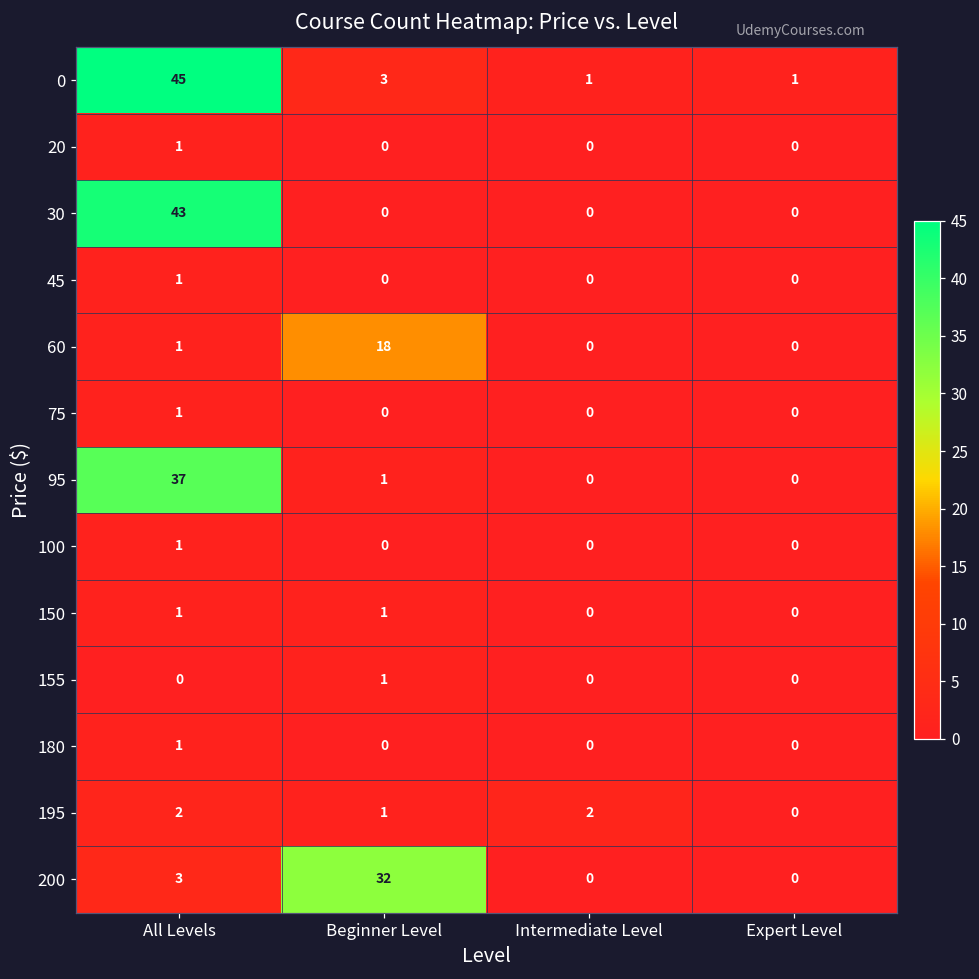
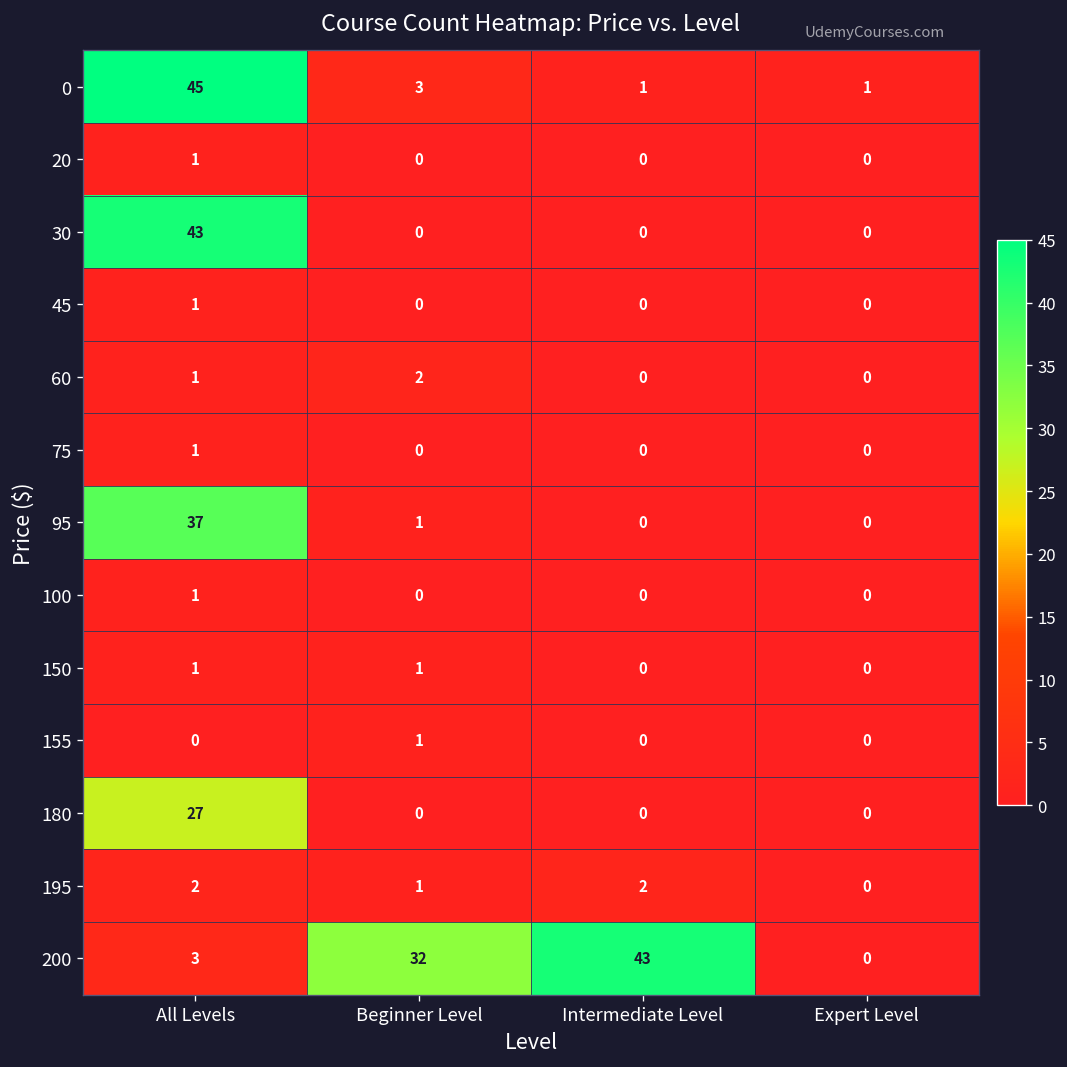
  {
    "0": {
      "All Levels": 45,
      "Beginner Level": 3,
      "Intermediate Level": 1,
      "Expert Level": 1
    },
    "20": {
      "All Levels": 1,
      "Beginner Level": 0,
      "Intermediate Level": 0,
      "Expert Level": 0
    },
    "30": {
      "All Levels": 43,
      "Beginner Level": 0,
      "Intermediate Level": 0,
      "Expert Level": 0
    },
    "45": {
      "All Levels": 1,
      "Beginner Level": 0,
      "Intermediate Level": 0,
      "Expert Level": 0
    },
    "60": {
      "All Levels": 1,
-     "Beginner Level": 18,
+     "Beginner Level": 2,
      "Intermediate Level": 0,
      "Expert Level": 0
    },
    "75": {
      "All Levels": 1,
      "Beginner Level": 0,
      "Intermediate Level": 0,
      "Expert Level": 0
    },
    "95": {
      "All Levels": 37,
      "Beginner Level": 1,
      "Intermediate Level": 0,
      "Expert Level": 0
    },
    "100": {
      "All Levels": 1,
      "Beginner Level": 0,
      "Intermediate Level": 0,
      "Expert Level": 0
    },
    "150": {
      "All Levels": 1,
      "Beginner Level": 1,
      "Intermediate Level": 0,
      "Expert Level": 0
    },
    "155": {
      "All Levels": 0,
      "Beginner Level": 1,
      "Intermediate Level": 0,
      "Expert Level": 0
    },
    "180": {
-     "All Levels": 1,
+     "All Levels": 27,
      "Beginner Level": 0,
      "Intermediate Level": 0,
      "Expert Level": 0
    },
    "195": {
      "All Levels": 2,
      "Beginner Level": 1,
      "Intermediate Level": 2,
      "Expert Level": 0
    },
    "200": {
      "All Levels": 3,
      "Beginner Level": 32,
-     "Intermediate Level": 0,
+     "Intermediate Level": 43,
      "Expert Level": 0
    }
  }
